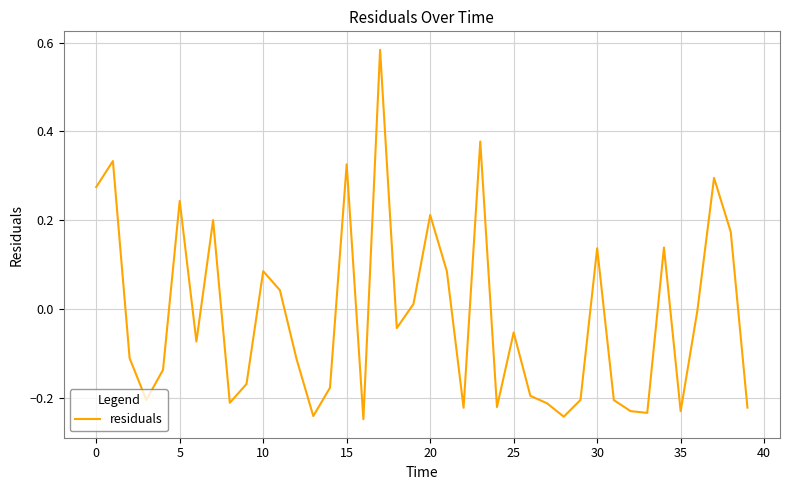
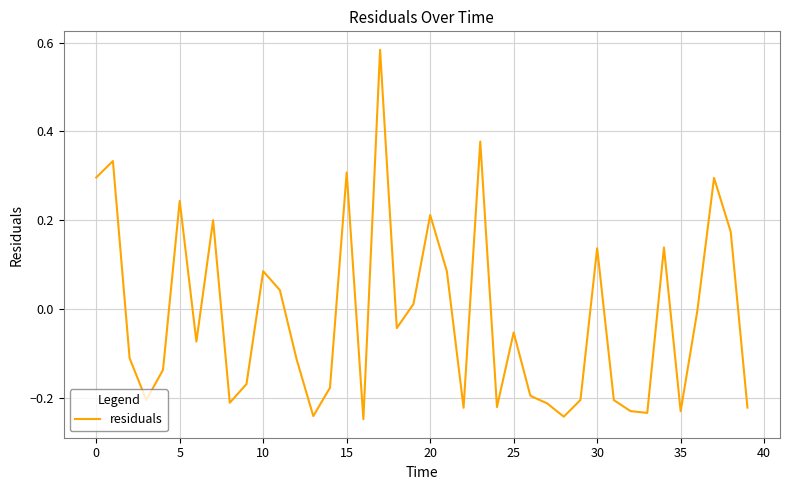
  {
-   "0": 0.27,
+   "0": 0.30,
    "5": 0.24,
    "10": 0.08,
-   "15": 0.33,
+   "15": 0.31,
    "20": 0.21,
    "25": -0.05,
    "30": 0.14,
    "35": -0.23
  }
